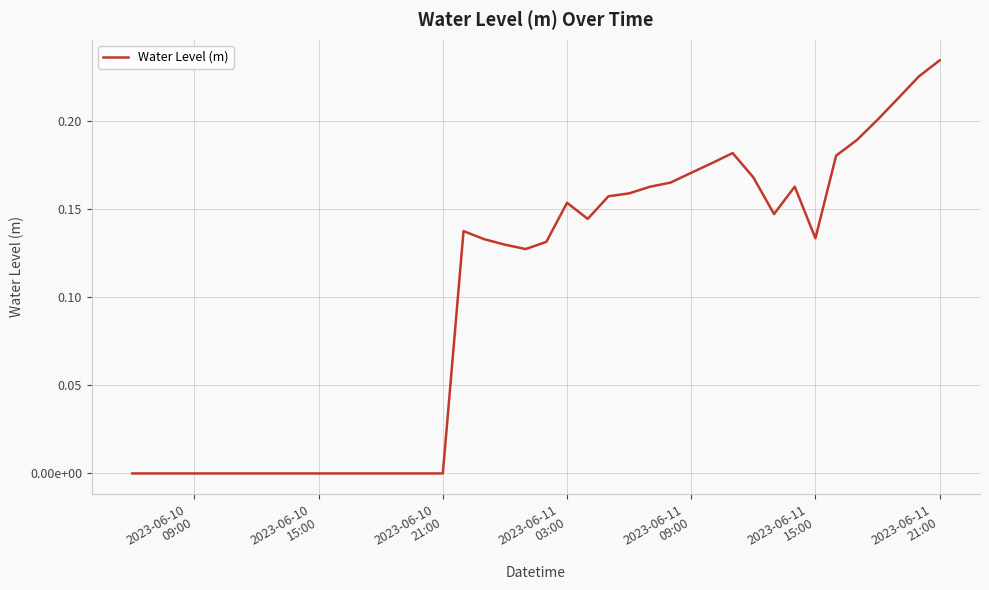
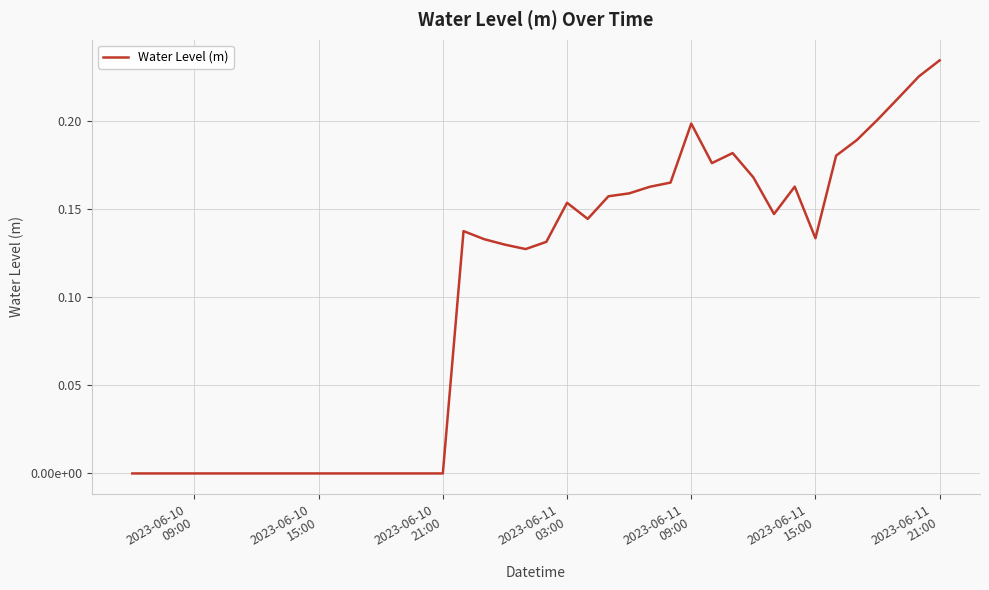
  {
    "2023-06-10 09:00": 0.000,
    "2023-06-10 15:00": 0.000,
    "2023-06-10 21:00": 0.000,
    "2023-06-11 03:00": 0.153,
-   "2023-06-11 09:00": 0.170,
+   "2023-06-11 09:00": 0.198,
    "2023-06-11 15:00": 0.133,
    "2023-06-11 21:00": 0.234
  }
